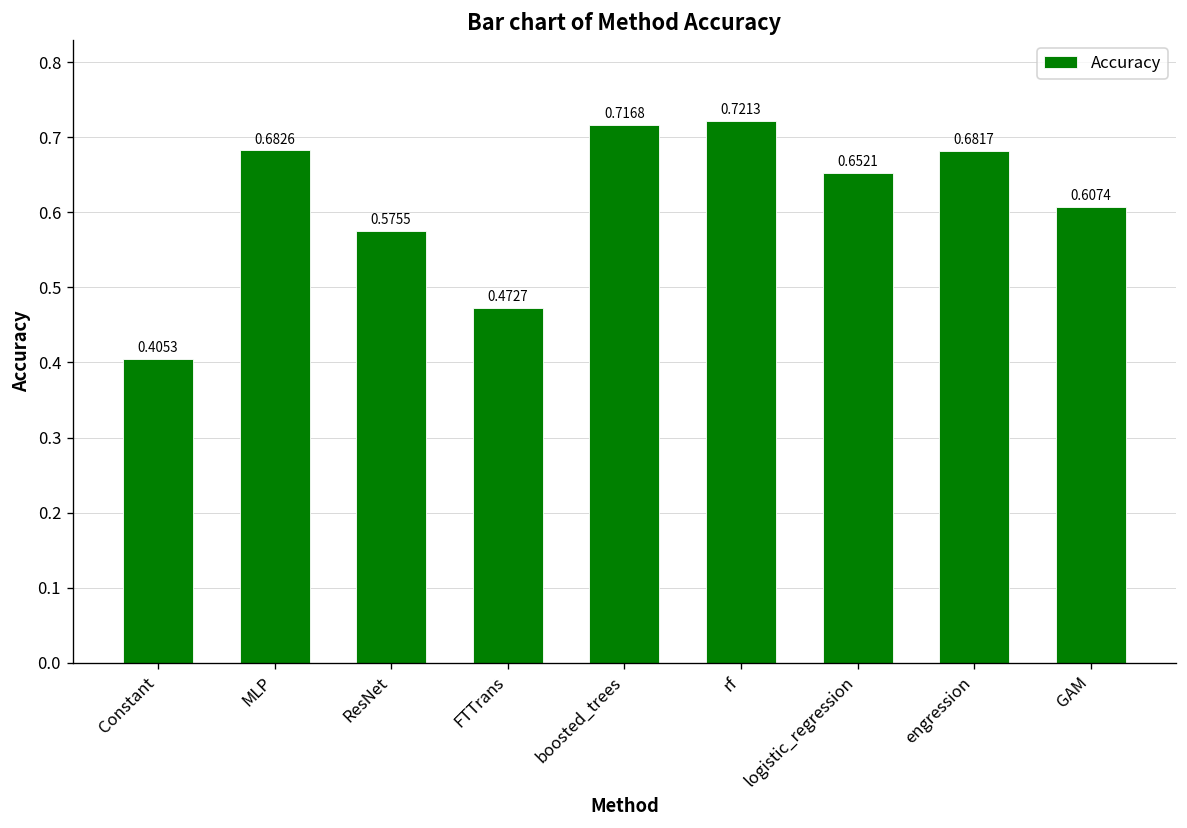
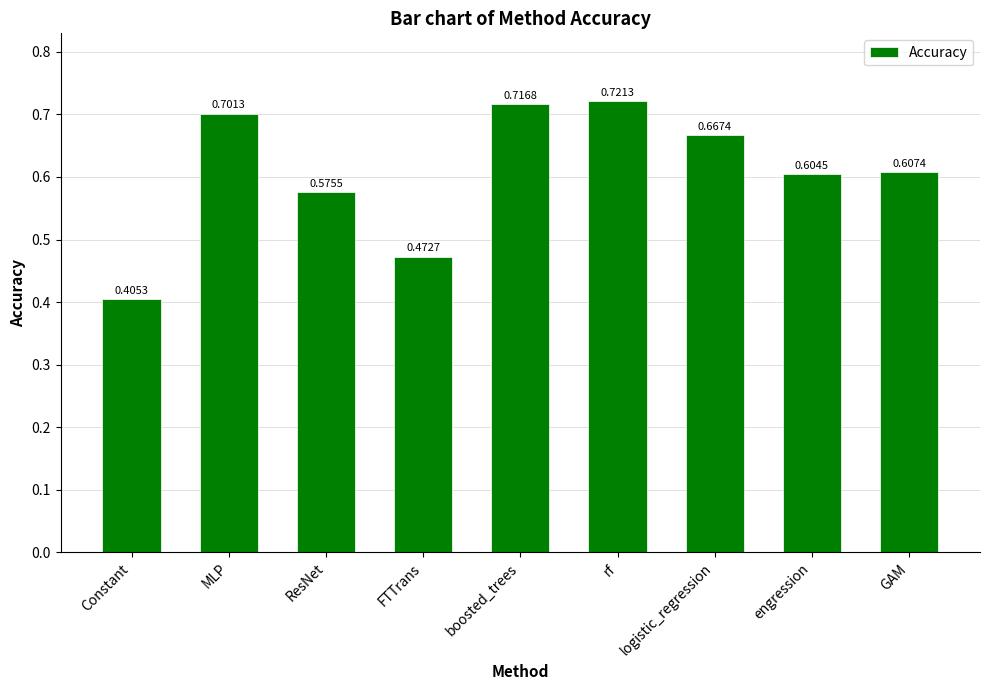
  {
    "Constant": 0.4053,
-   "MLP": 0.6826,
+   "MLP": 0.7013,
    "ResNet": 0.5755,
    "FTTrans": 0.4727,
    "boosted_trees": 0.7168,
    "rf": 0.7213,
-   "logistic_regression": 0.6521,
-   "engression": 0.6817,
+   "logistic_regression": 0.6674,
+   "engression": 0.6045,
    "GAM": 0.6074
  }
